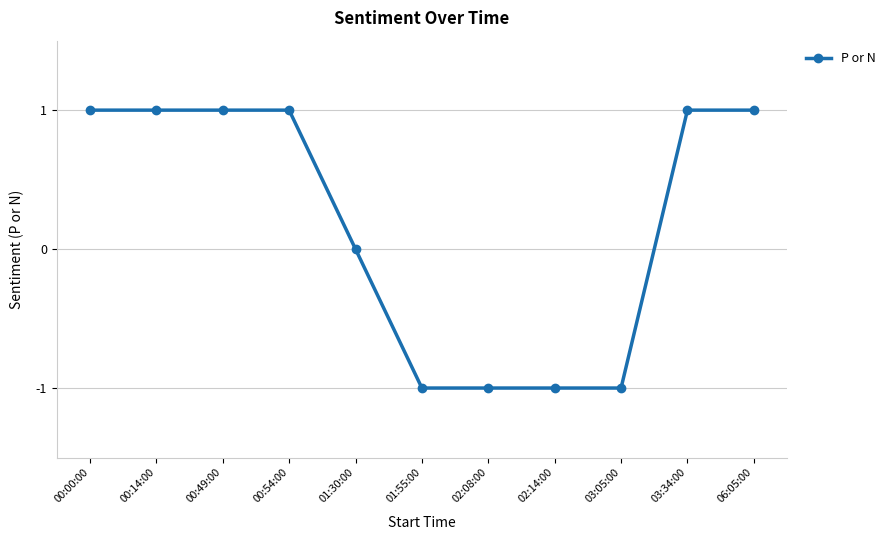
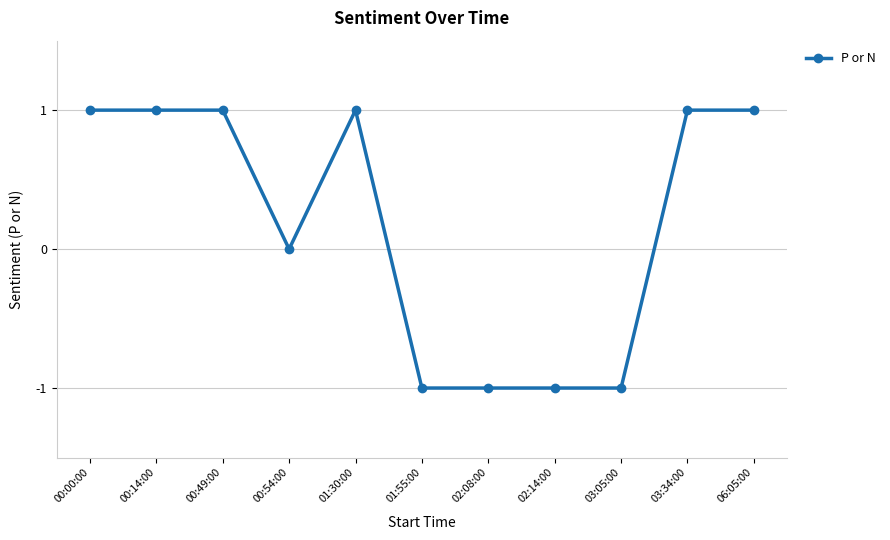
  {
    "00:00:00": 1,
    "00:14:00": 1,
    "00:49:00": 1,
-   "00:54:00": 1,
-   "01:30:00": 0,
+   "00:54:00": 0,
+   "01:30:00": 1,
    "01:55:00": -1,
    "02:08:00": -1,
    "02:14:00": -1,
    "03:05:00": -1,
    "03:34:00": 1,
    "06:05:00": 1
  }
